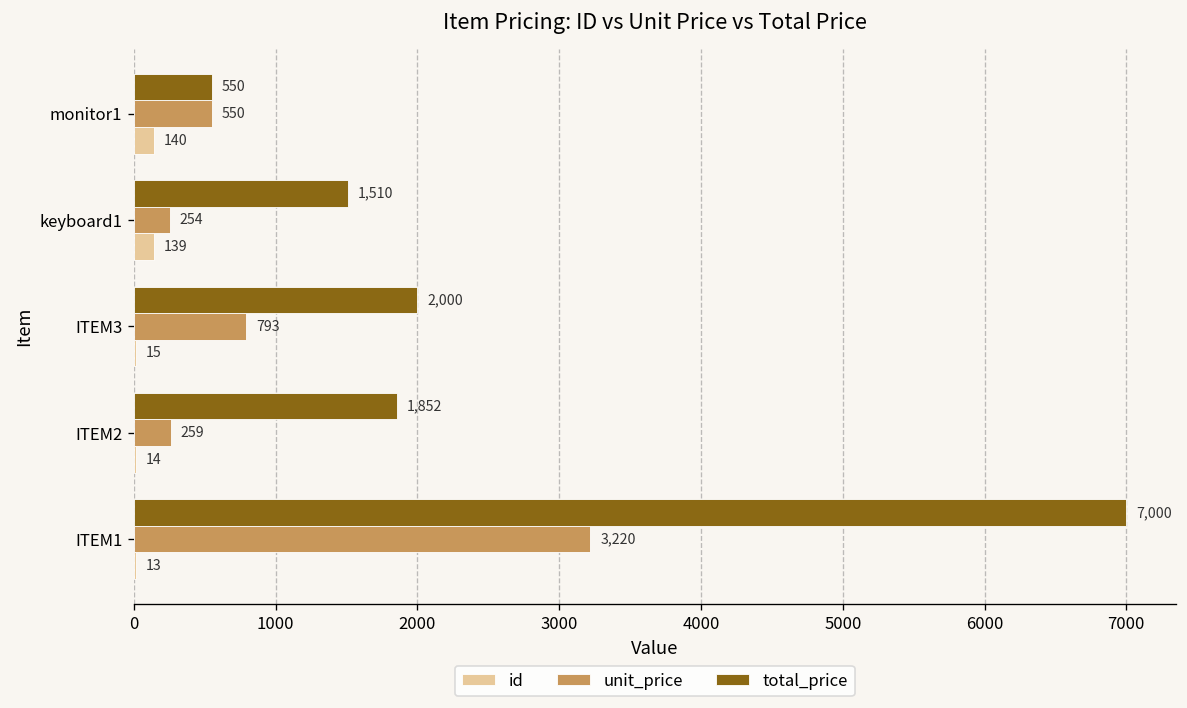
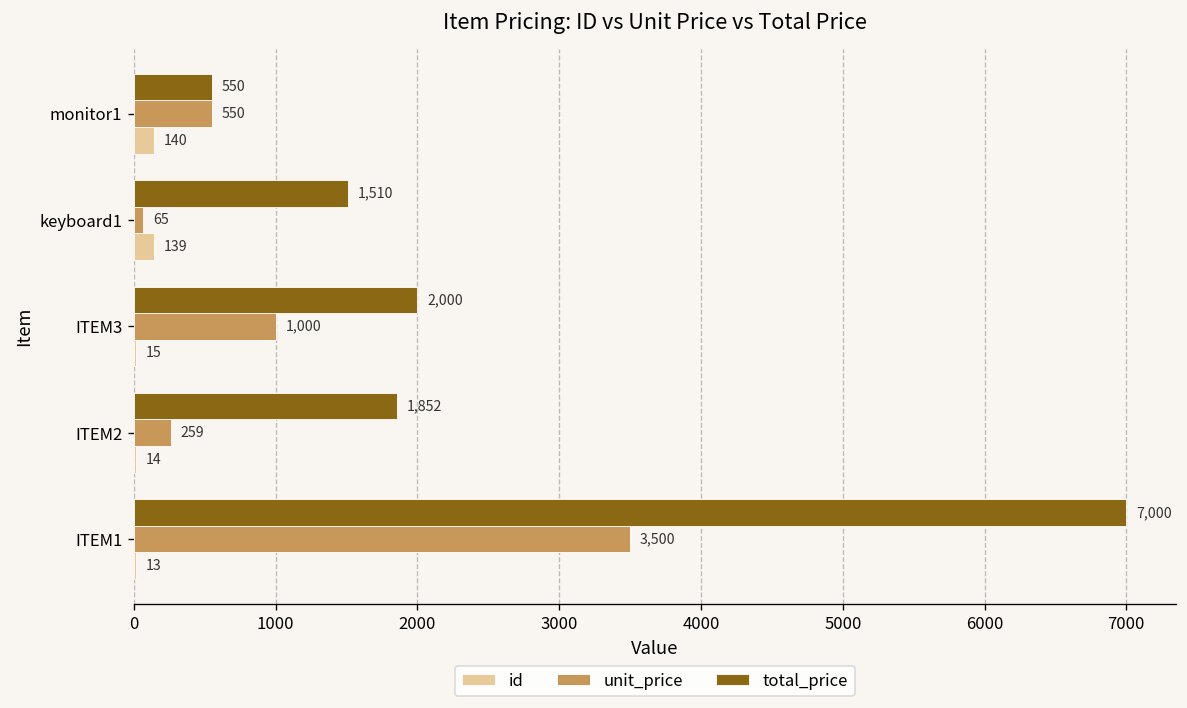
  {
    "id": {
      "monitor1": "140",
      "keyboard1": "139",
      "ITEM3": "15",
      "ITEM2": "14",
      "ITEM1": "13"
    },
    "unit_price": {
      "monitor1": "550",
-     "keyboard1": "254",
-     "ITEM3": "793",
+     "keyboard1": "65",
+     "ITEM3": "1,000",
      "ITEM2": "259",
-     "ITEM1": "3,220"
+     "ITEM1": "3,500"
    },
    "total_price": {
      "monitor1": "550",
      "keyboard1": "1,510",
      "ITEM3": "2,000",
      "ITEM2": "1,852",
      "ITEM1": "7,000"
    }
  }
